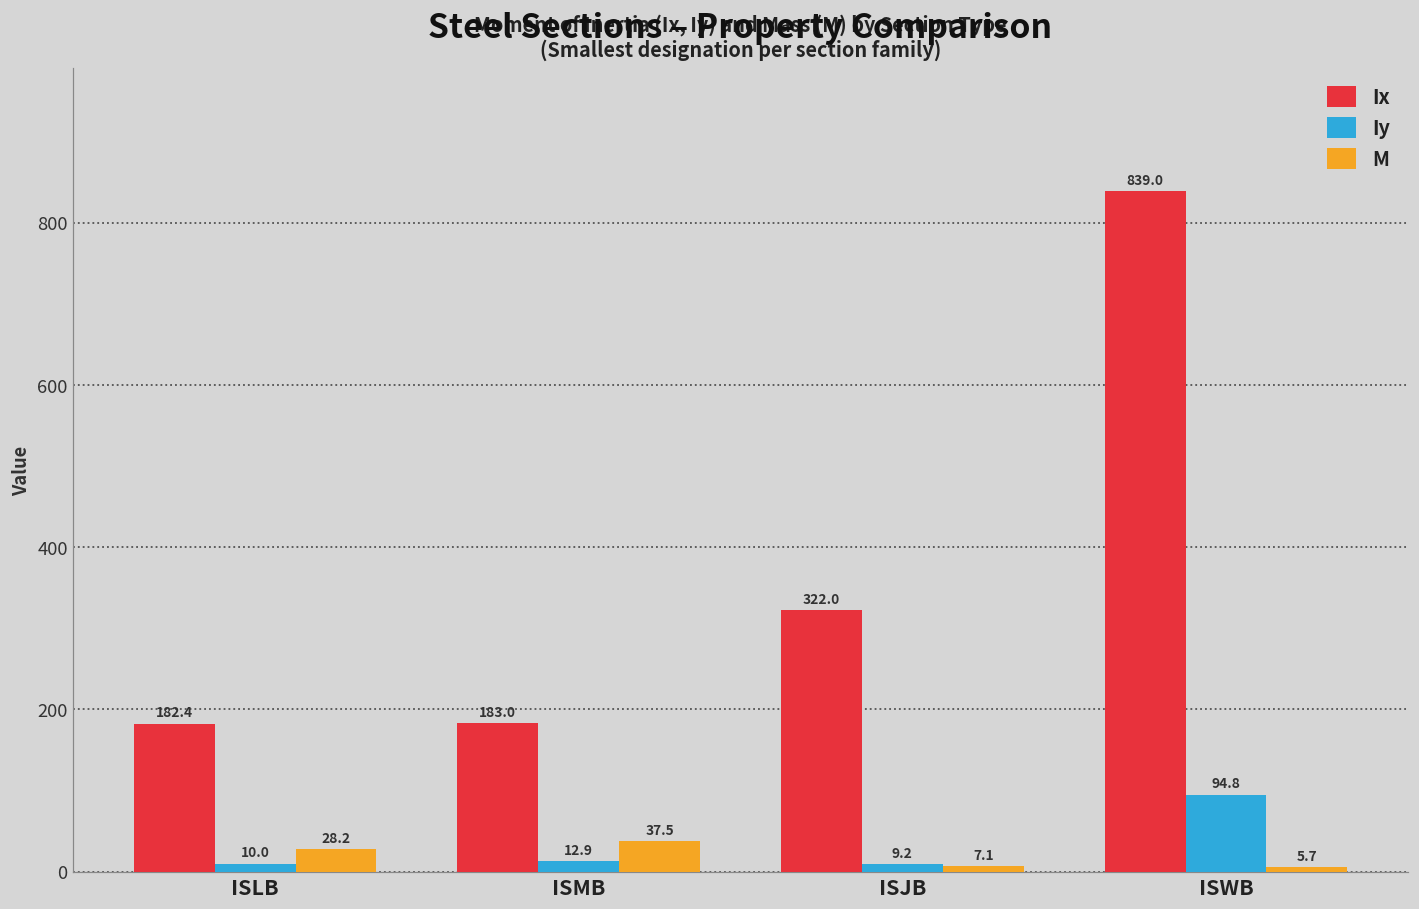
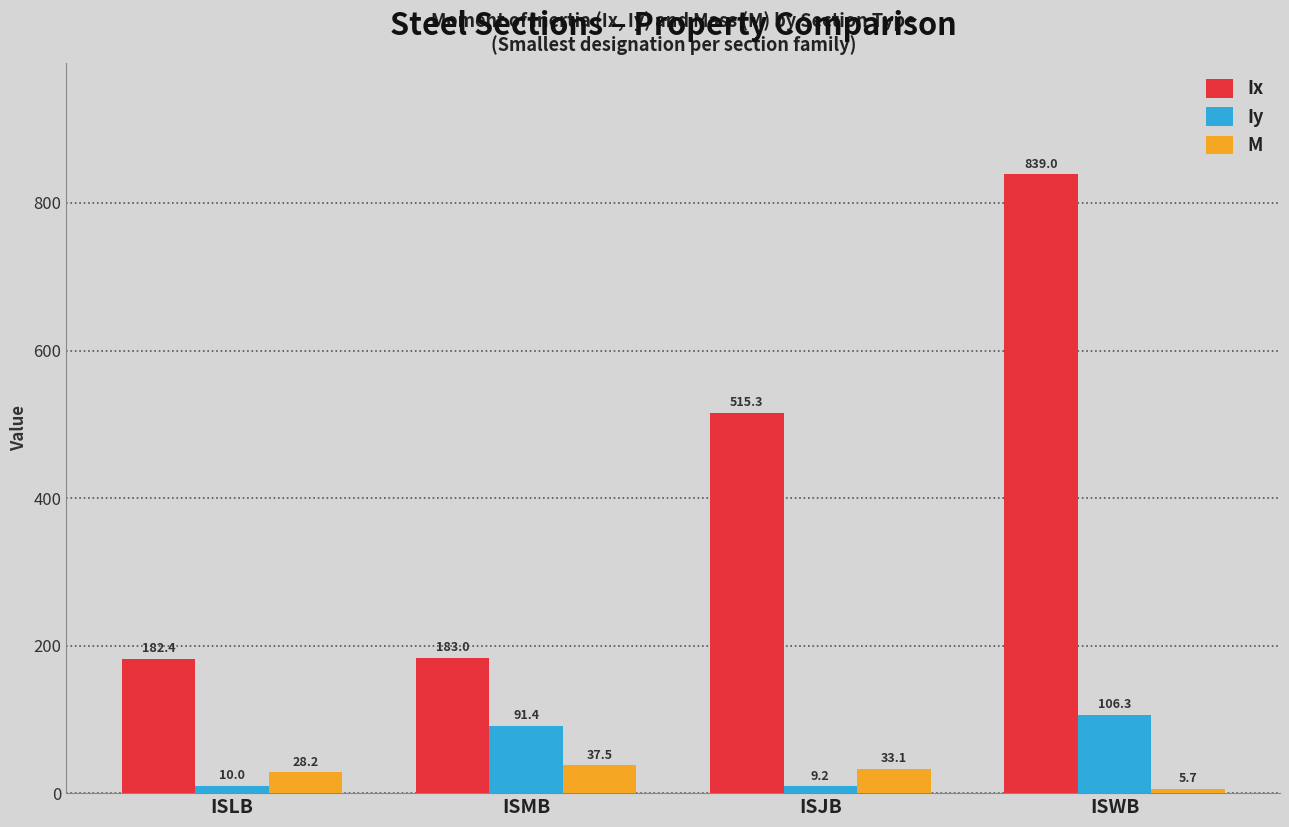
  {
    "Ix": {
      "ISLB": 182.4,
      "ISMB": 183.0,
-     "ISJB": 322.0,
+     "ISJB": 515.3,
      "ISWB": 839.0
    },
    "Iy": {
      "ISLB": 10.0,
-     "ISMB": 12.9,
+     "ISMB": 91.4,
      "ISJB": 9.2,
-     "ISWB": 94.8
+     "ISWB": 106.3
    },
    "M": {
      "ISLB": 28.2,
      "ISMB": 37.5,
-     "ISJB": 7.1,
+     "ISJB": 33.1,
      "ISWB": 5.7
    }
  }
